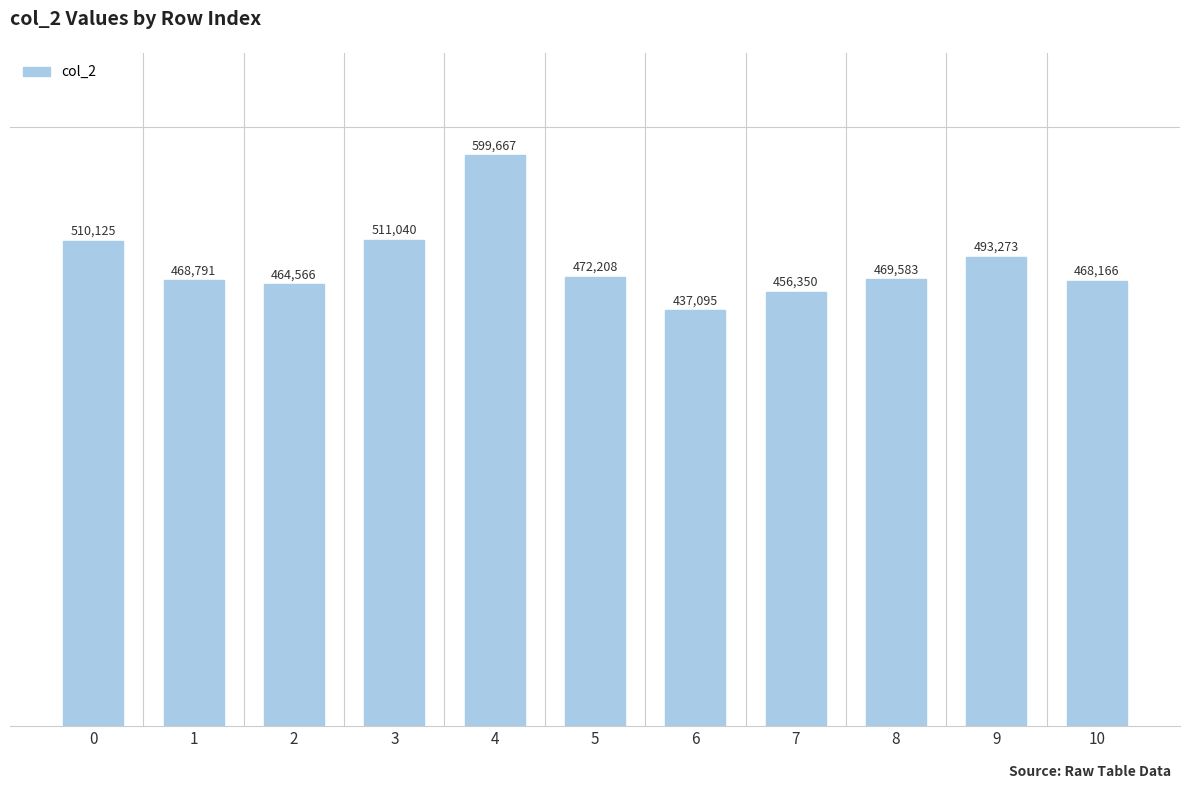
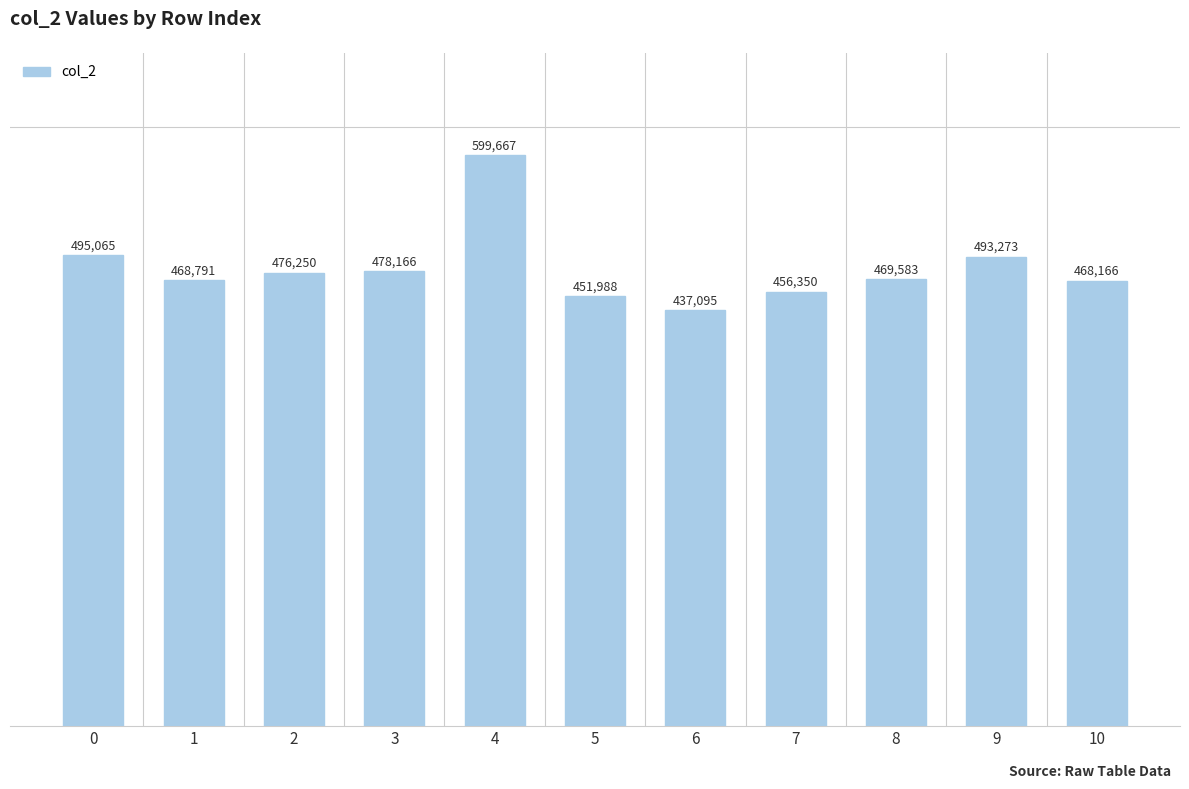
  {
-   "0": "510,125",
+   "0": "495,065",
    "1": "468,791",
-   "2": "464,566",
-   "3": "511,040",
+   "2": "476,250",
+   "3": "478,166",
    "4": "599,667",
-   "5": "472,208",
+   "5": "451,988",
    "6": "437,095",
    "7": "456,350",
    "8": "469,583",
    "9": "493,273",
    "10": "468,166"
  }
